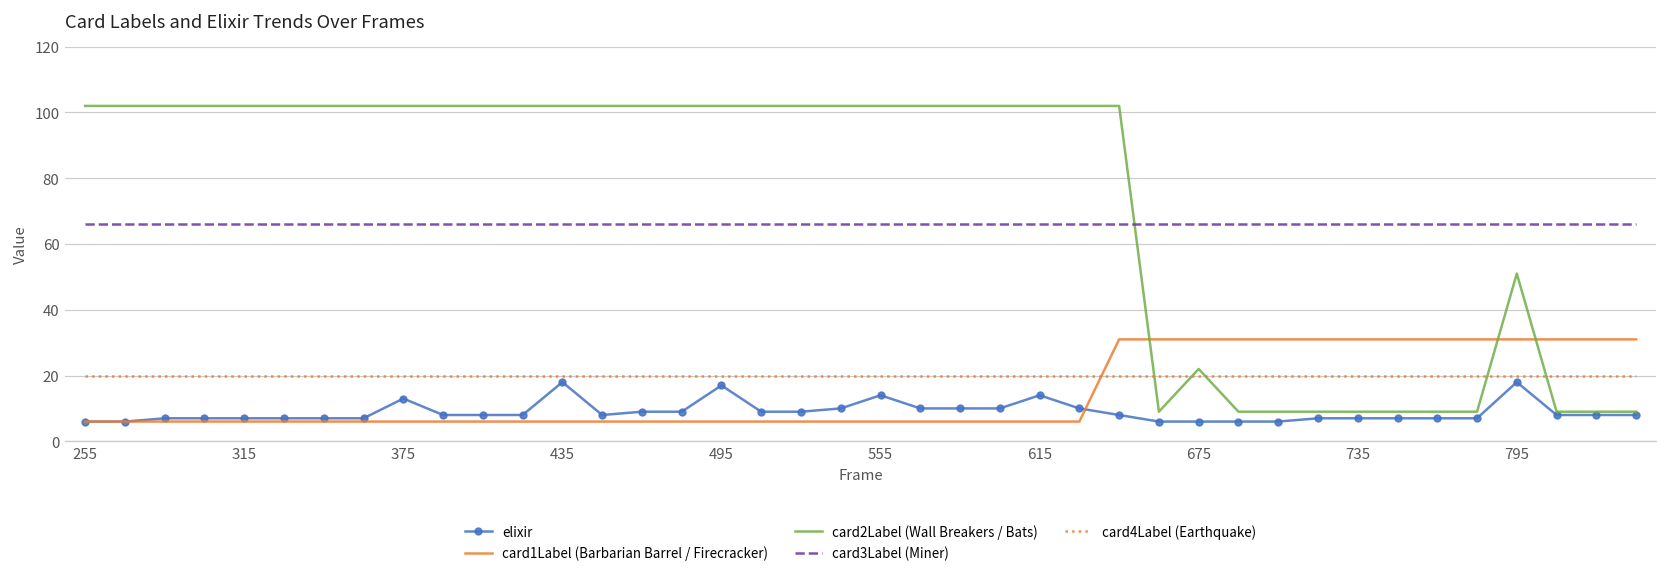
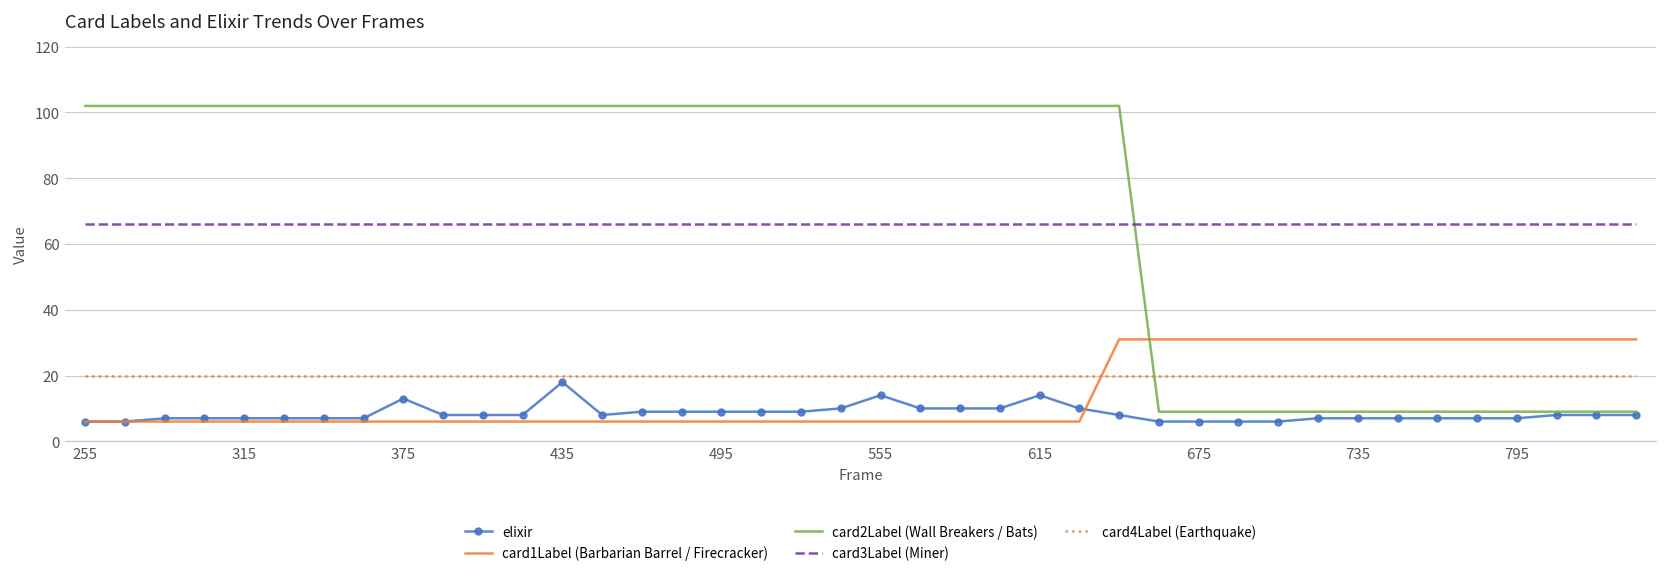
  {
    "elixir": {
      "315": 7,
      "375": 13,
      "435": 18,
-     "495": 17,
+     "495": 9,
      "555": 14,
      "615": 14,
      "675": 6,
      "735": 7,
-     "795": 18
+     "795": 7
    },
    "card2Label (Wall Breakers / Bats)": {
      "255": 102,
      "315": 102,
      "375": 102,
      "435": 102,
      "495": 102,
      "555": 102,
      "615": 102,
-     "675": 22,
+     "675": 9,
      "735": 9,
-     "795": 51
+     "795": 9
    },
    "card3Label (Miner)": {
      "255": 66,
      "315": 66,
      "375": 66,
      "435": 66,
      "495": 66,
      "555": 66,
      "615": 66,
      "675": 66,
      "735": 66,
      "795": 66
    }
  }
